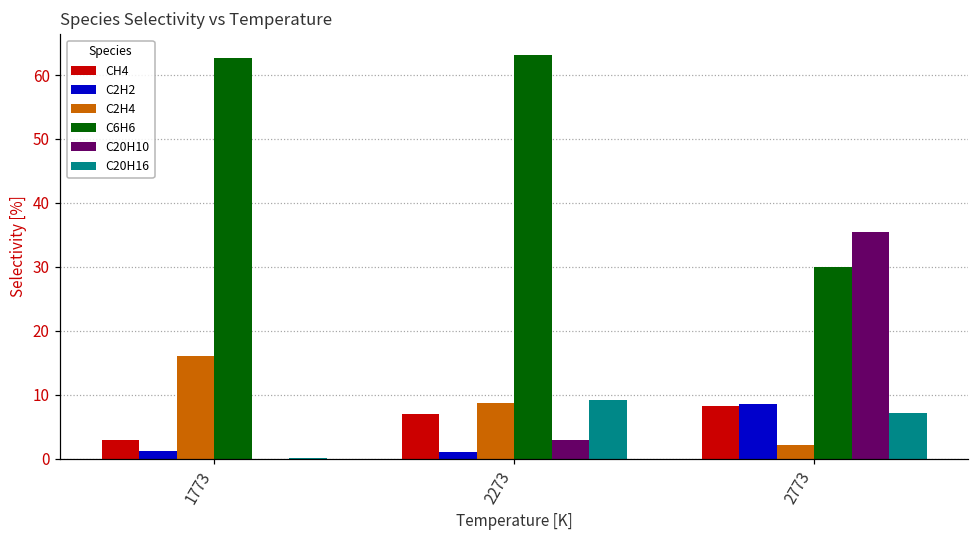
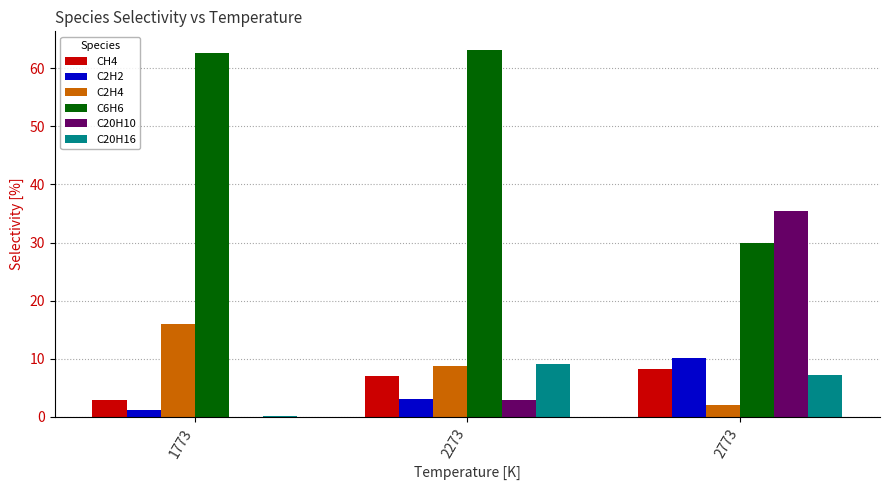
  {
    "CH4": {
      "1773": 3,
      "2273": 7,
      "2773": 8
    },
    "C2H2": {
      "1773": 1,
-     "2273": 1,
-     "2773": 9
+     "2273": 3,
+     "2773": 10
    },
    "C2H4": {
      "1773": 16,
      "2273": 9,
      "2773": 2
    },
    "C6H6": {
      "1773": 63,
      "2273": 63,
      "2773": 30
    },
    "C20H10": {
      "1773": 0,
      "2273": 3,
      "2773": 35
    },
    "C20H16": {
      "2273": 9,
      "2773": 7
    }
  }
